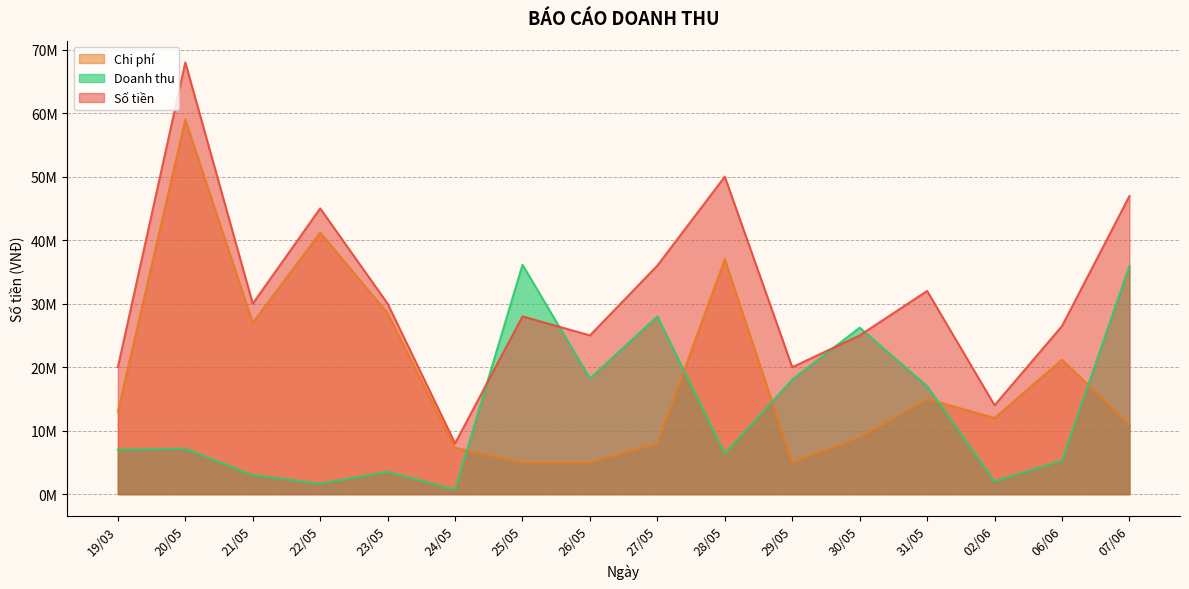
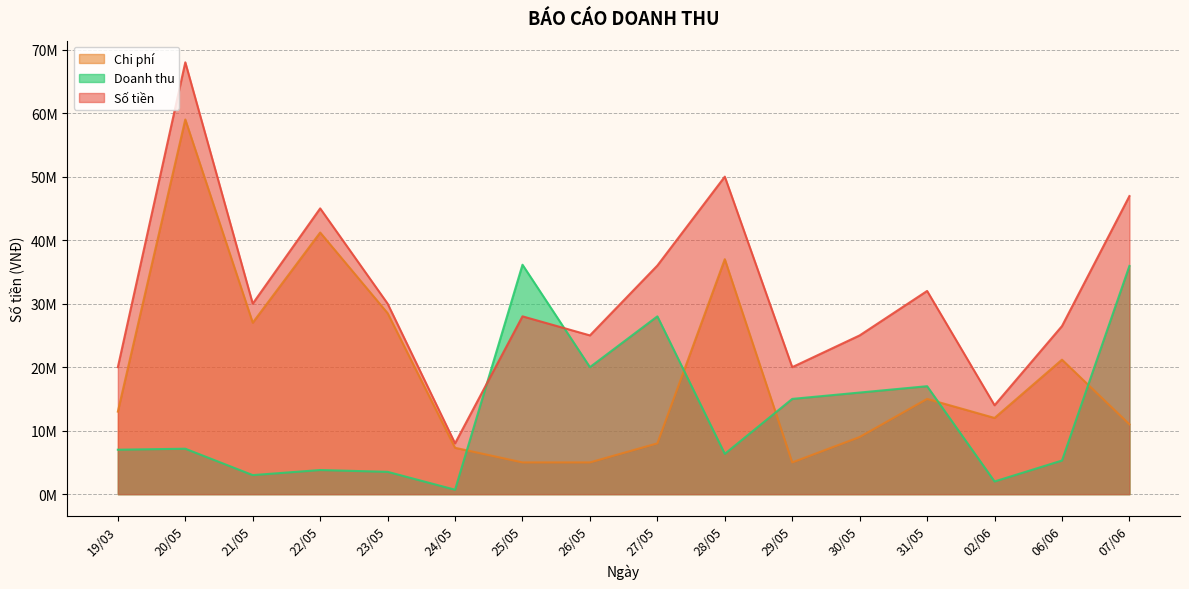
  {
    "Doanh thu": {
      "19/03": 7000000,
      "20/05": 7000000,
      "21/05": 3000000,
-     "22/05": 2000000,
+     "22/05": 4000000,
      "23/05": 4000000,
      "24/05": 1000000,
      "25/05": 36000000,
-     "26/05": 18000000,
+     "26/05": 20000000,
      "27/05": 28000000,
      "28/05": 6000000,
-     "29/05": 18000000,
-     "30/05": 26000000,
+     "29/05": 15000000,
+     "30/05": 16000000,
      "31/05": 17000000,
      "02/06": 2000000,
      "06/06": 5000000,
      "07/06": 36000000
    }
  }
